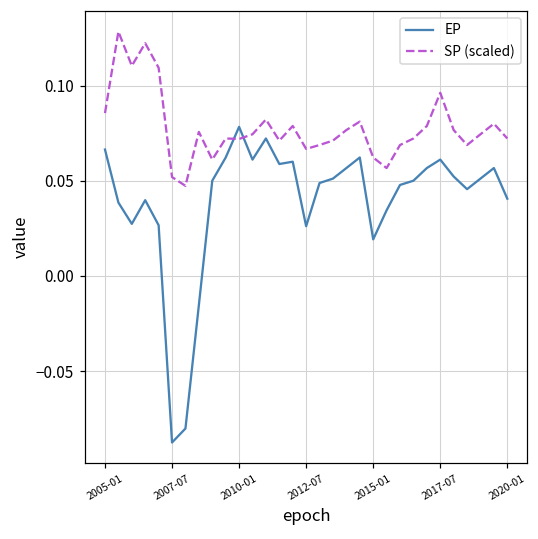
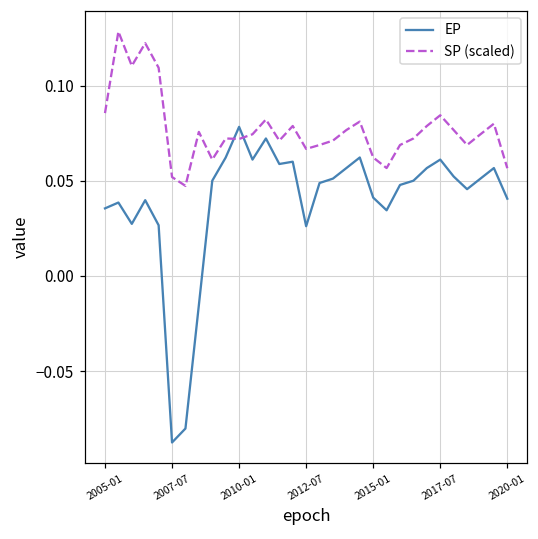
  {
    "EP": {
-     "2005-01": 0.067,
+     "2005-01": 0.036,
      "2007-07": -0.088,
      "2010-01": 0.078,
      "2012-07": 0.026,
-     "2015-01": 0.019,
+     "2015-01": 0.041,
      "2017-07": 0.061,
      "2020-01": 0.041
    },
    "SP (scaled)": {
      "2005-01": 0.086,
      "2007-07": 0.052,
      "2010-01": 0.072,
      "2012-07": 0.067,
      "2015-01": 0.062,
-     "2017-07": 0.096,
-     "2020-01": 0.072
+     "2017-07": 0.085,
+     "2020-01": 0.057
    }
  }
